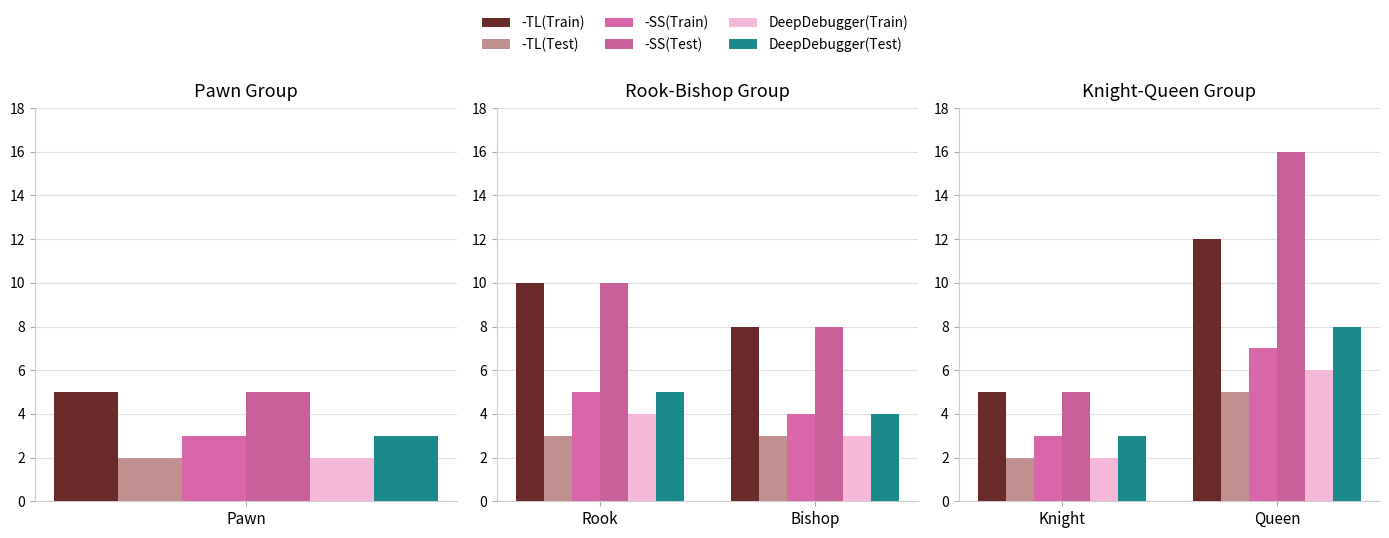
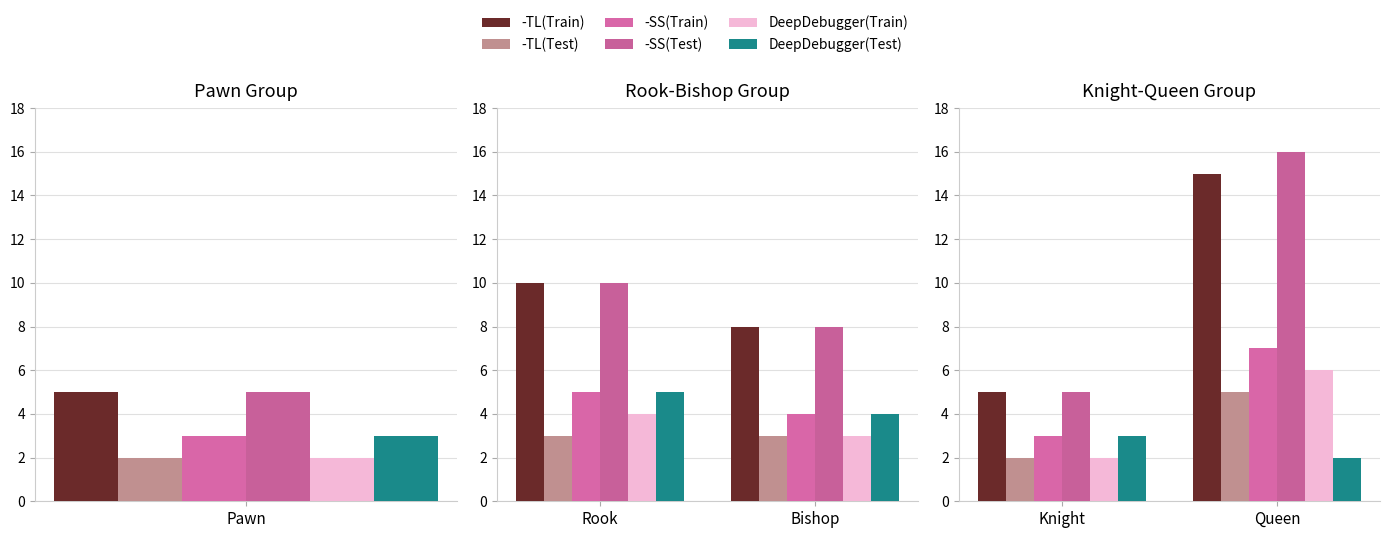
  {
    "Rook-Bishop Group": {
      "-TL(Train)": {
        "Rook": 10.0,
        "Bishop": 8.0
      },
      "DeepDebugger(Train)": {
        "Rook": 4.0,
        "Bishop": 3.0
      },
      "DeepDebugger(Test)": {
        "Rook": 5.0,
        "Bishop": 4.0
      }
    },
    "Knight-Queen Group": {
      "-TL(Train)": {
        "Knight": 5,
-       "Queen": 12
+       "Queen": 15
      },
      "DeepDebugger(Train)": {
        "Knight": 2,
        "Queen": 6
      },
      "DeepDebugger(Test)": {
        "Knight": 3,
-       "Queen": 8
+       "Queen": 2
      }
    }
  }
